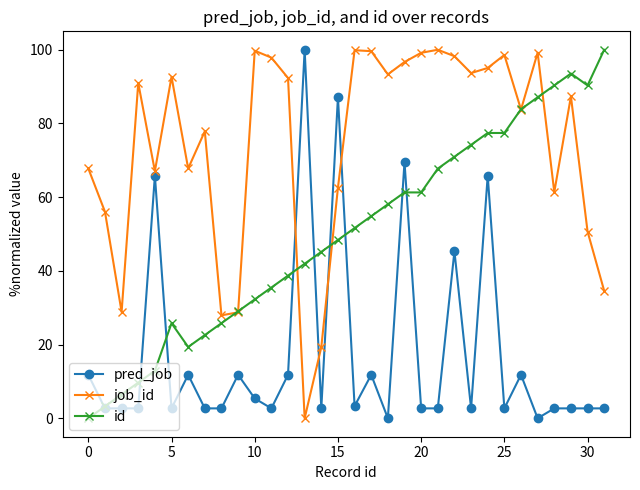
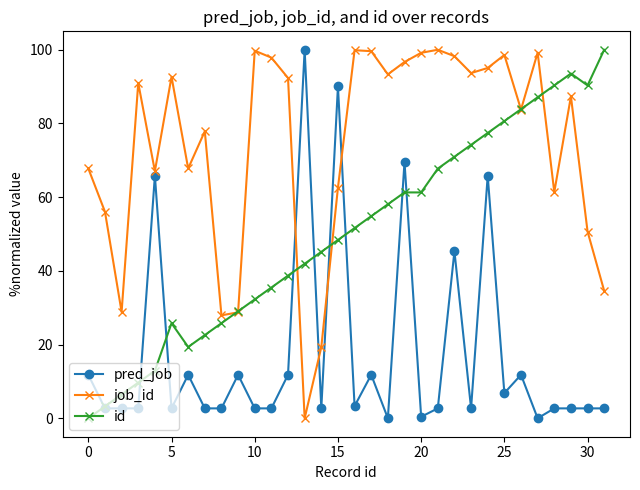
  {
    "pred_job": {
-     "10": 5,
-     "15": 87,
-     "20": 3,
-     "25": 3,
+     "10": 3,
+     "15": 90,
+     "20": 0,
+     "25": 7,
      "30": 3
    },
    "job_id": {
      "0": 68,
      "5": 93,
      "10": 100,
      "15": 63,
      "20": 99,
      "25": 99,
      "30": 51
    },
    "id": {
      "5": 26,
      "10": 32,
      "15": 48,
      "20": 61,
-     "25": 77,
+     "25": 81,
      "30": 90
    }
  }
